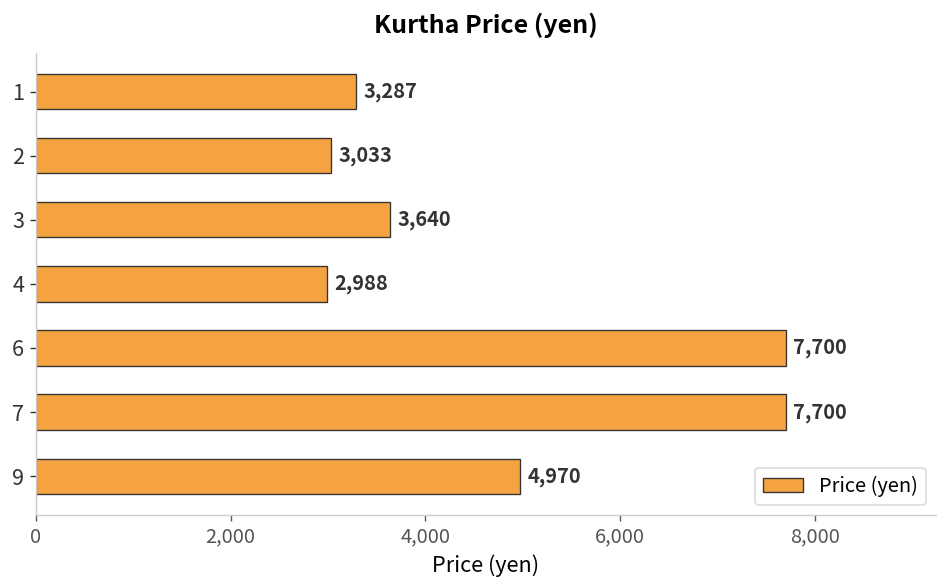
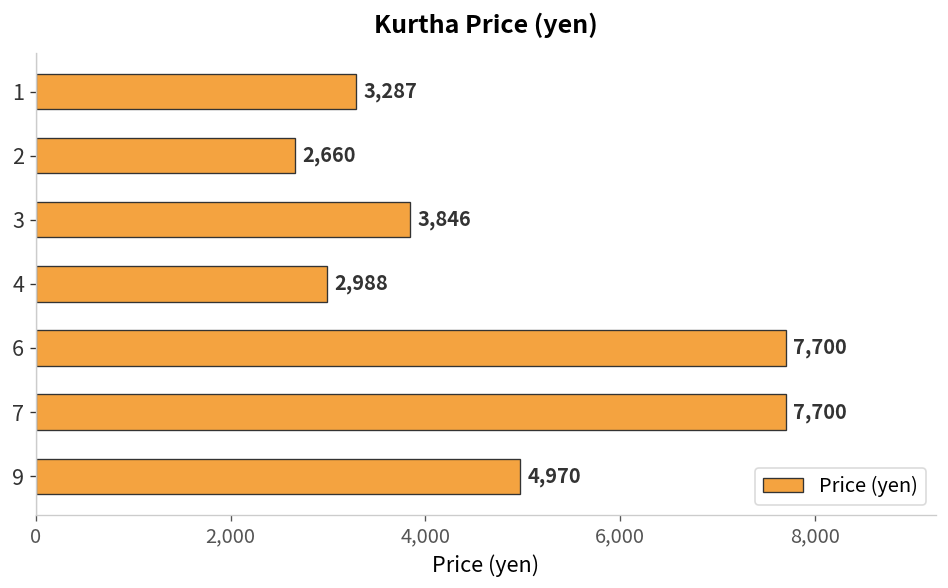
  {
    "1": "3,287",
-   "2": "3,033",
-   "3": "3,640",
+   "2": "2,660",
+   "3": "3,846",
    "4": "2,988",
    "6": "7,700",
    "7": "7,700",
    "9": "4,970"
  }
